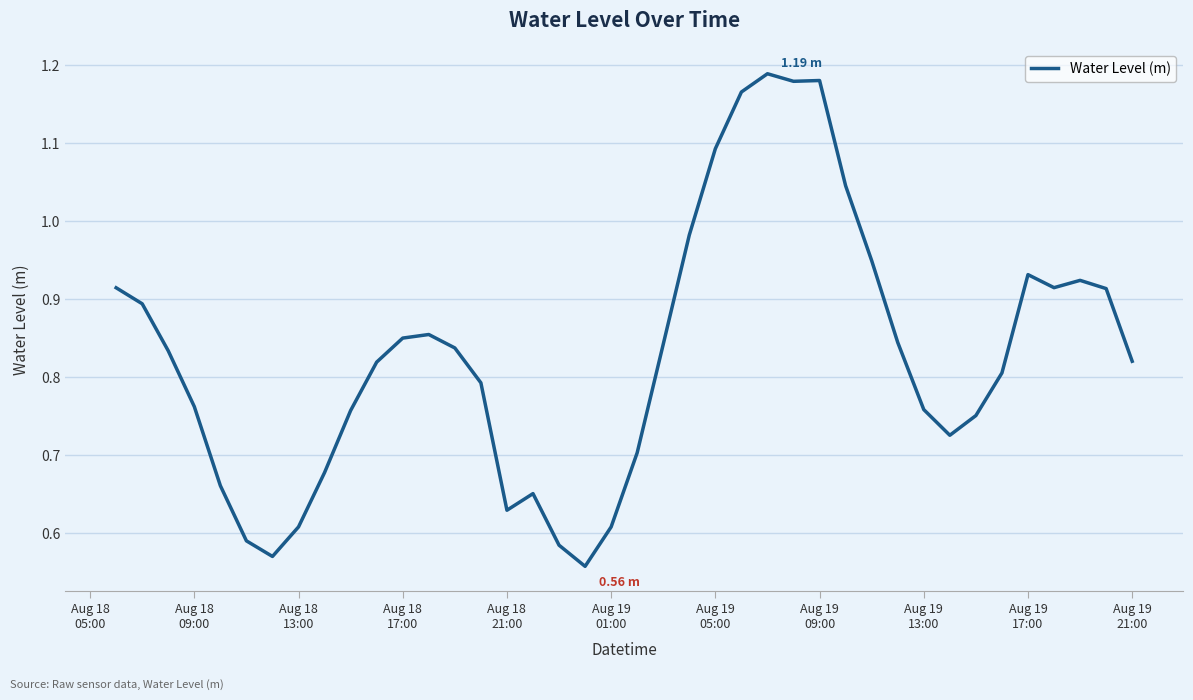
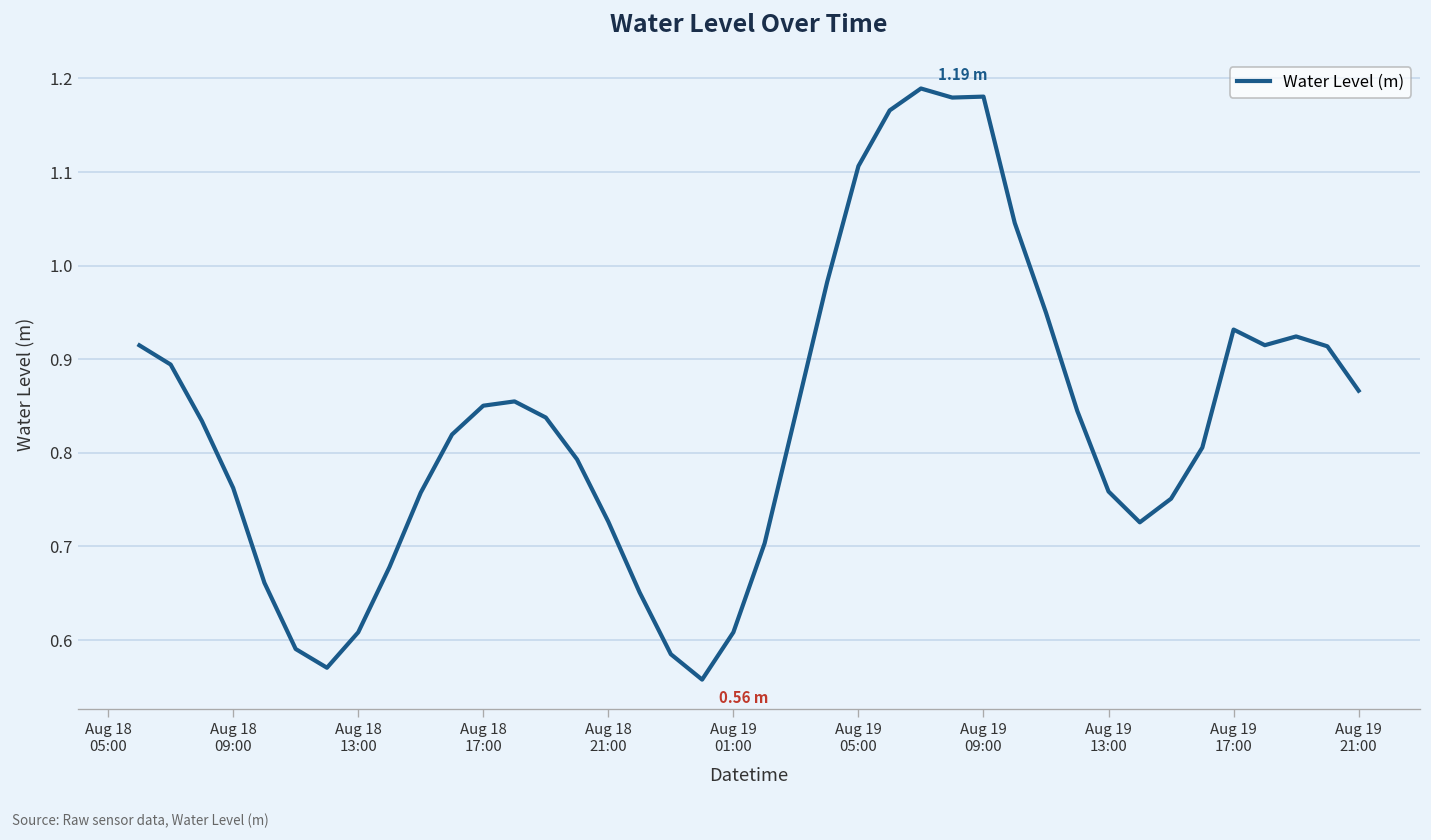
  {
    "Aug 18 09:00": 0.76,
    "Aug 18 13:00": 0.61,
    "Aug 18 17:00": 0.85,
-   "Aug 18 21:00": 0.63,
+   "Aug 18 21:00": 0.73,
    "Aug 19 01:00": 0.61,
-   "Aug 19 05:00": 1.09,
+   "Aug 19 05:00": 1.11,
    "Aug 19 13:00": 0.76,
    "Aug 19 17:00": 0.93,
-   "Aug 19 21:00": 0.82
+   "Aug 19 21:00": 0.87
  }
